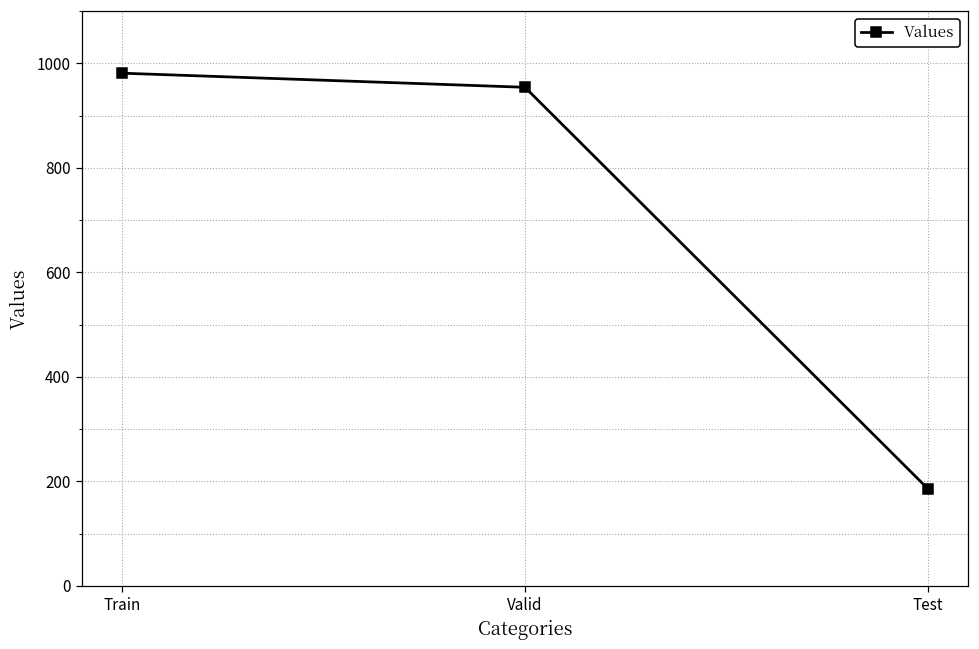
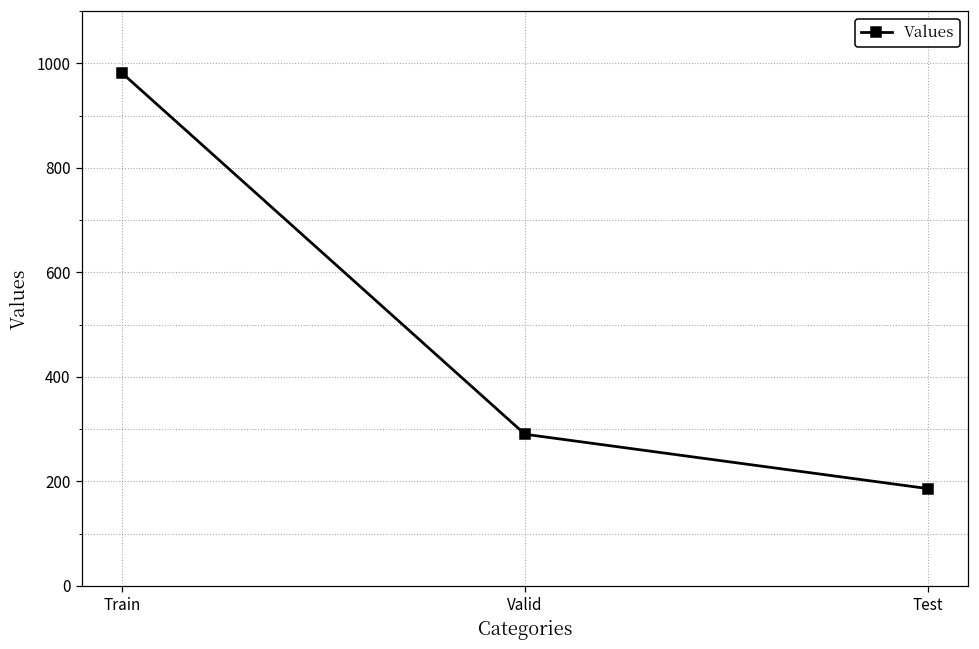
  {
    "Train": 980,
-   "Valid": 950,
+   "Valid": 290,
    "Test": 190
  }
